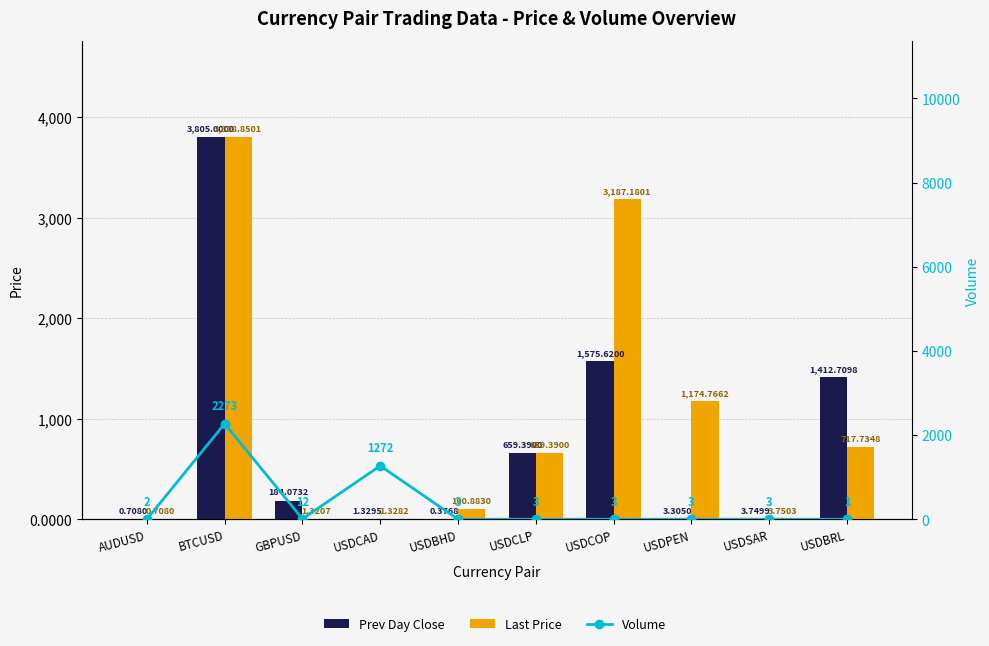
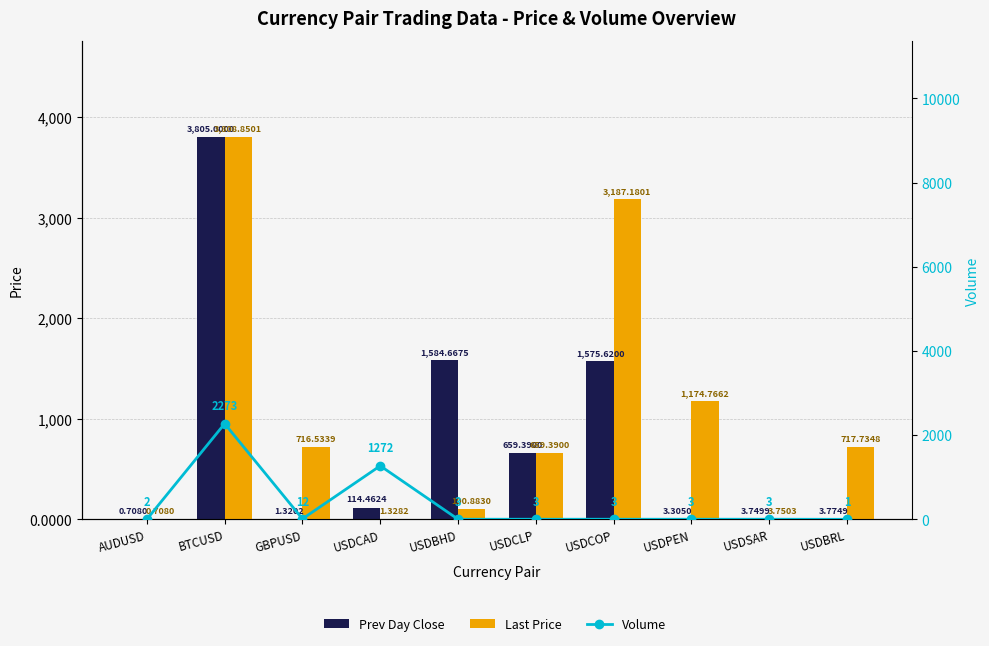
  {
    "Prev Day Close": {
      "AUDUSD": "0.7080",
-     "GBPUSD": "184.0732",
-     "USDCAD": "1.3295",
-     "USDBHD": "0.3768",
+     "GBPUSD": "1.3202",
+     "USDCAD": "114.4624",
+     "USDBHD": "1,584.6675",
      "USDCOP": "1,575.6200",
      "USDPEN": "3.3050",
      "USDSAR": "3.7499",
-     "USDBRL": "1,412.7098"
+     "USDBRL": "3.7749"
    },
    "Last Price": {
      "AUDUSD": "0.7080",
-     "GBPUSD": "1.3207",
+     "GBPUSD": "716.5339",
      "USDCAD": "1.3282",
      "USDCOP": "3,187.1801",
      "USDPEN": "1,174.7662",
      "USDSAR": "3.7503",
      "USDBRL": "717.7348"
    },
    "Volume": {
      "AUDUSD": "2",
      "BTCUSD": "2273",
      "GBPUSD": "12",
      "USDCAD": "1272",
      "USDCLP": "3",
      "USDCOP": "3",
      "USDPEN": "3",
      "USDSAR": "3",
      "USDBRL": "1"
    }
  }
